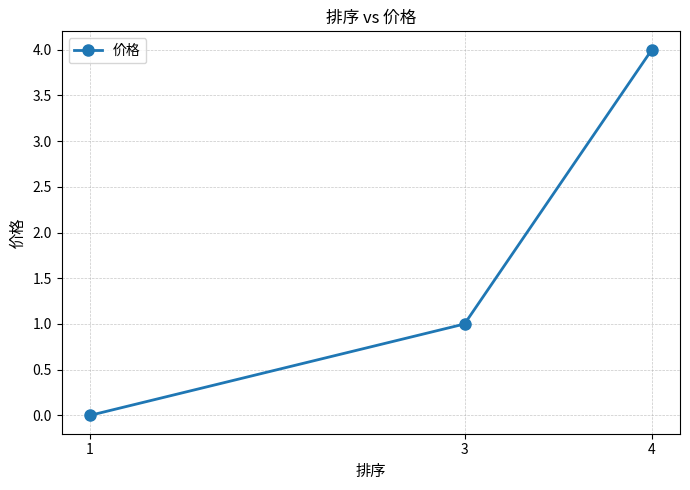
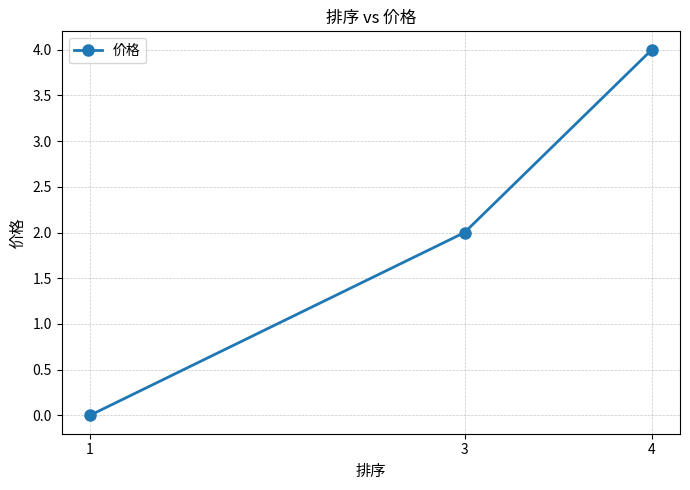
  {
    "1": 0,
-   "3": 1,
+   "3": 2,
    "4": 4
  }
